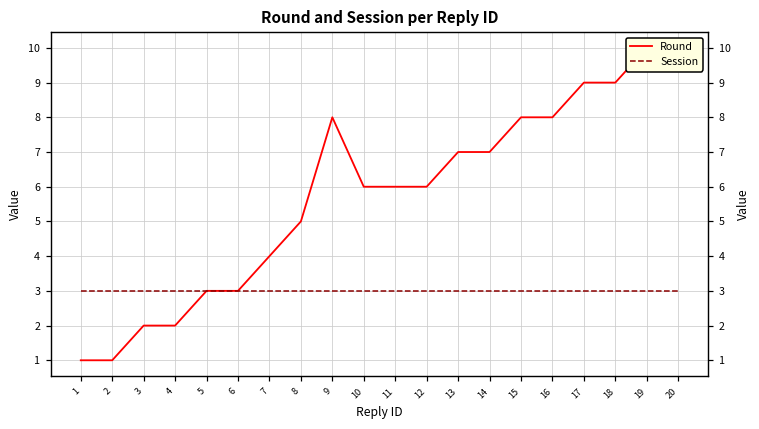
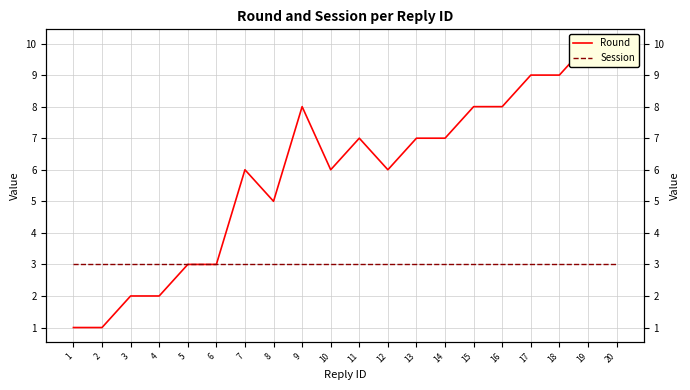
  {
    "Round": {
      "1": 1,
      "2": 1,
      "3": 2,
      "4": 2,
-     "7": 4,
+     "7": 6,
      "8": 5,
      "9": 8,
      "10": 6,
-     "11": 6,
+     "11": 7,
      "12": 6,
      "13": 7,
      "14": 7,
      "15": 8,
      "16": 8,
      "17": 9,
      "18": 9
    },
    "Session": {
      "1": 3,
      "2": 3,
      "3": 3,
      "4": 3,
      "7": 3,
      "8": 3,
      "9": 3,
      "10": 3,
      "11": 3,
      "12": 3,
      "13": 3,
      "14": 3,
      "15": 3,
      "16": 3,
      "17": 3,
      "18": 3,
      "19": 3,
      "20": 3
    }
  }
